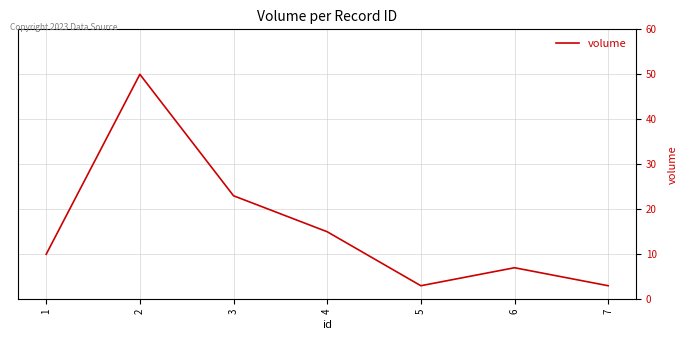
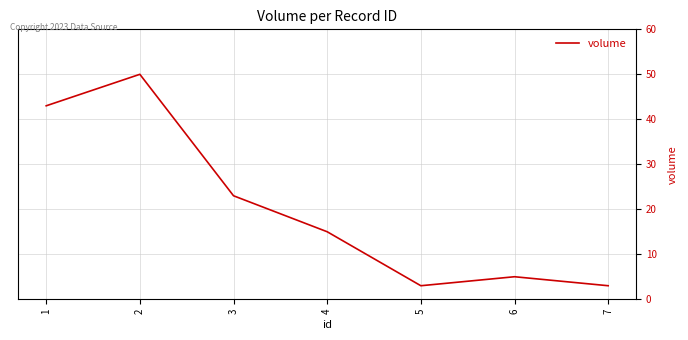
  {
-   "1": 10,
+   "1": 43,
    "2": 50,
    "3": 23,
    "4": 15,
    "5": 3,
-   "6": 7,
+   "6": 5,
    "7": 3
  }
